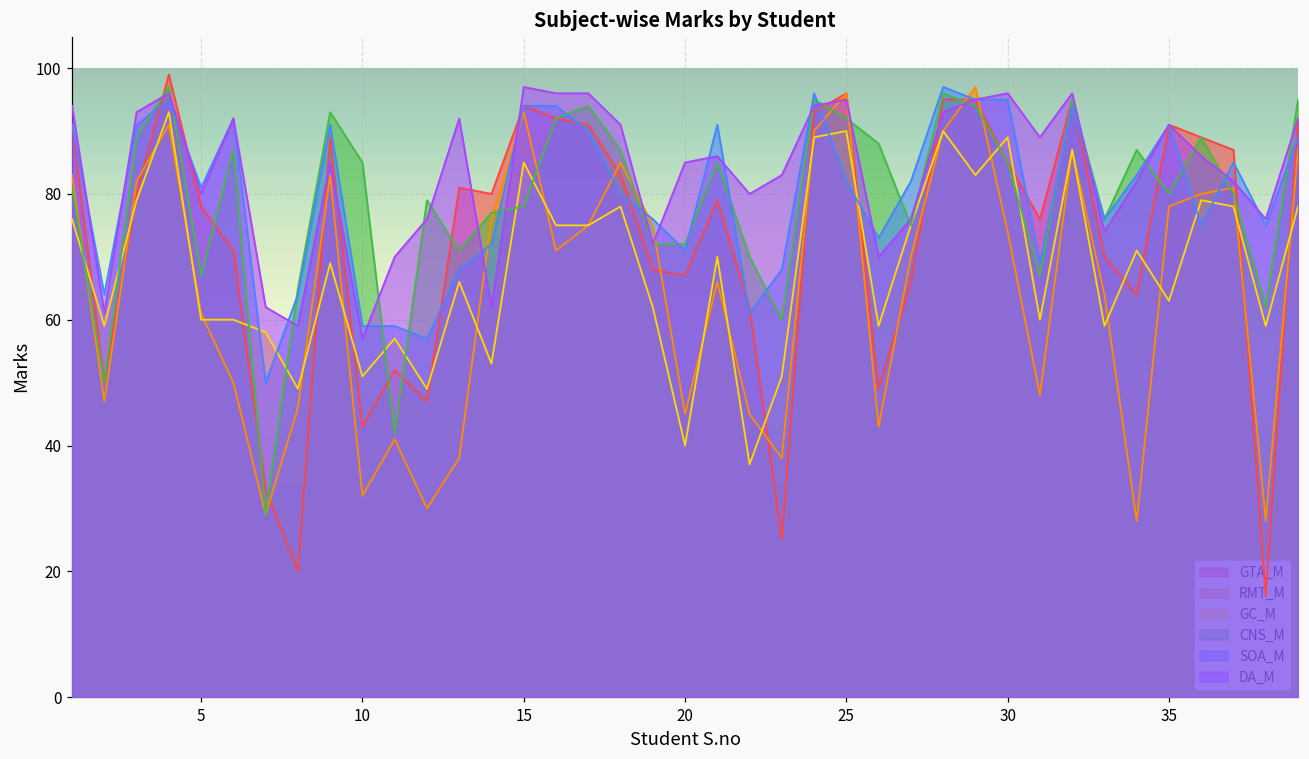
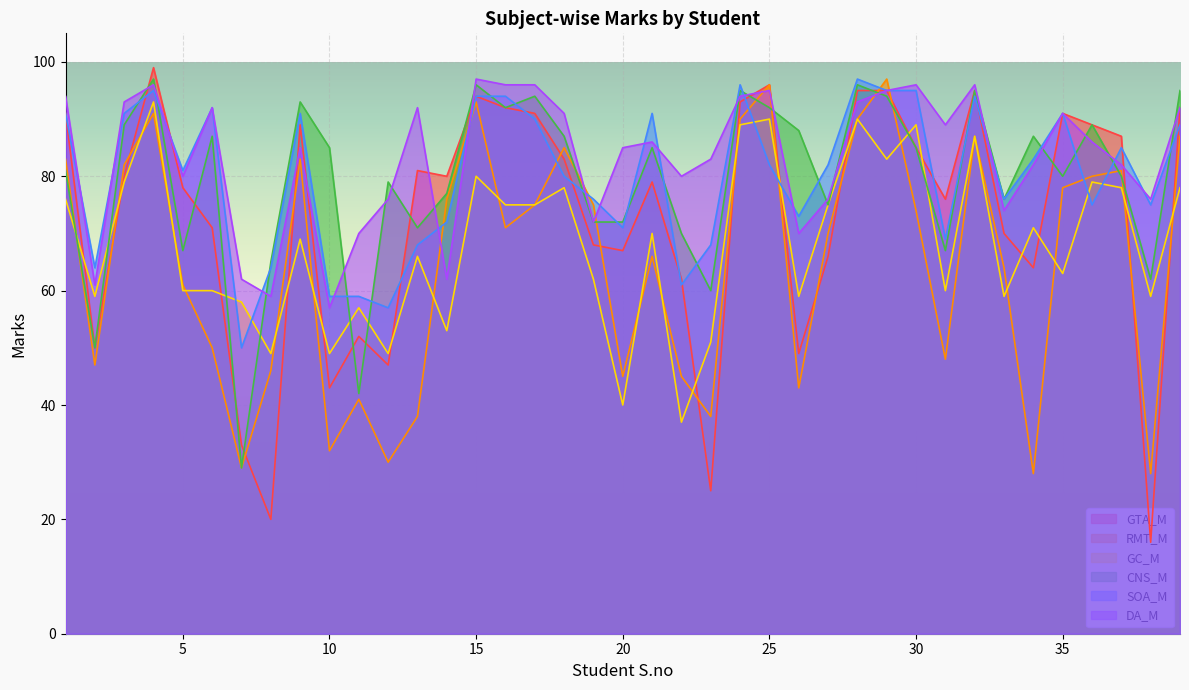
  {
    "GTA_M": {
      "5": 78,
      "10": 43,
      "20": 67
    },
    "RMT_M": {
      "5": 61,
      "10": 32,
      "15": 93,
      "20": 45,
      "30": 74,
      "35": 78
    },
    "GC_M": {
      "5": 60,
-     "10": 51,
-     "15": 85,
+     "10": 49,
+     "15": 80,
      "20": 40,
      "25": 90,
      "30": 89,
      "35": 63
    },
    "CNS_M": {
      "5": 67,
      "10": 85,
-     "15": 78,
+     "15": 96,
      "20": 72,
      "25": 92,
      "35": 80
    },
    "SOA_M": {
      "5": 81,
      "10": 59,
      "20": 71,
      "25": 82,
      "30": 95
    },
    "DA_M": {
      "5": 80,
      "10": 57,
      "15": 97,
      "20": 85,
      "25": 95,
      "30": 96
    }
  }
